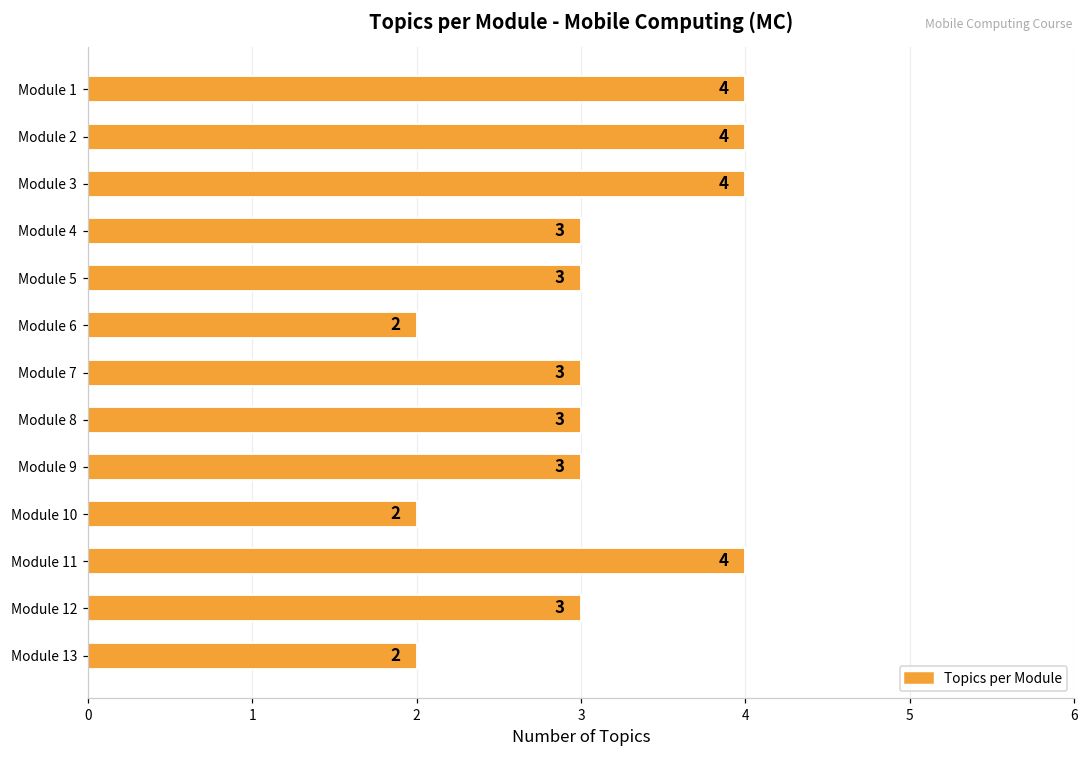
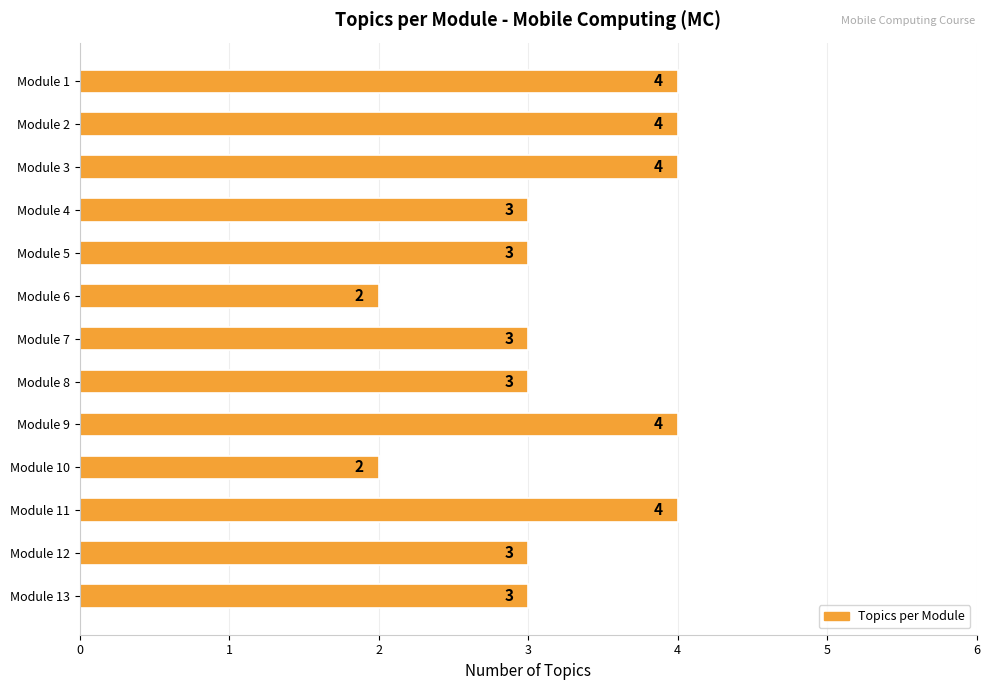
  {
    "Module 1": 4,
    "Module 2": 4,
    "Module 3": 4,
    "Module 4": 3,
    "Module 5": 3,
    "Module 6": 2,
    "Module 7": 3,
    "Module 8": 3,
-   "Module 9": 3,
+   "Module 9": 4,
    "Module 10": 2,
    "Module 11": 4,
    "Module 12": 3,
-   "Module 13": 2
+   "Module 13": 3
  }
